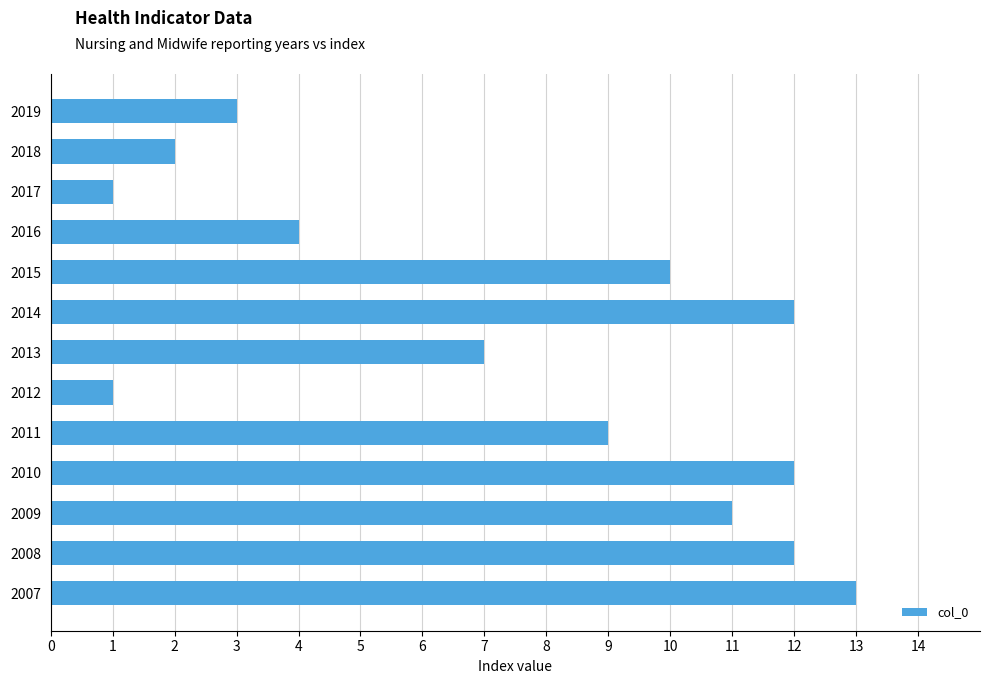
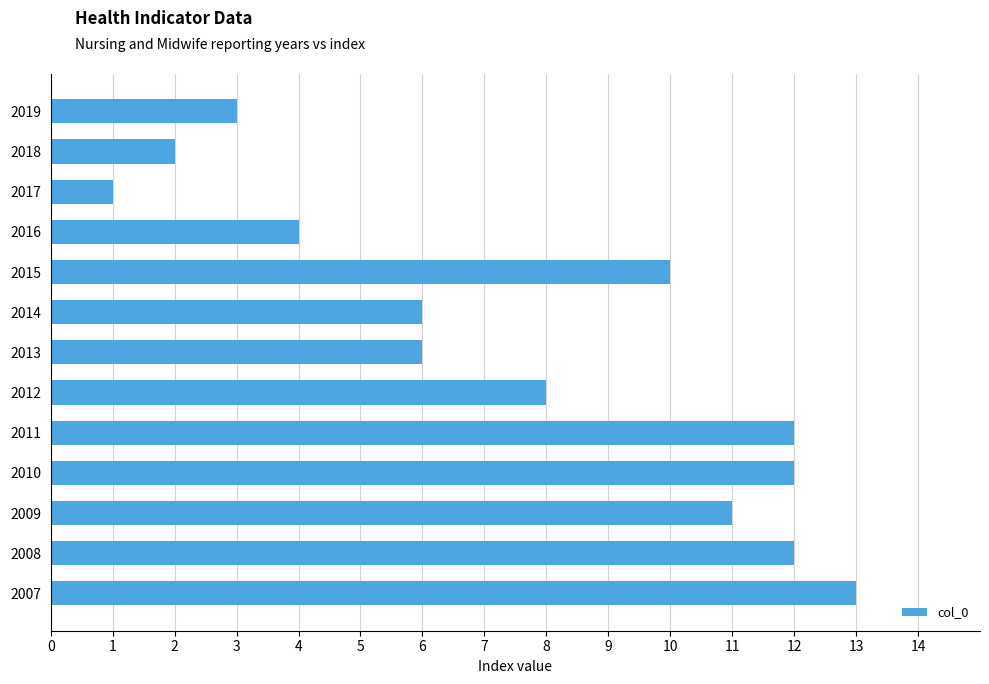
  {
    "2019": 3,
    "2018": 2,
    "2017": 1,
    "2016": 4,
    "2015": 10,
-   "2014": 12,
-   "2013": 7,
-   "2012": 1,
-   "2011": 9,
+   "2014": 6,
+   "2013": 6,
+   "2012": 8,
+   "2011": 12,
    "2010": 12,
    "2009": 11,
    "2008": 12,
    "2007": 13
  }
